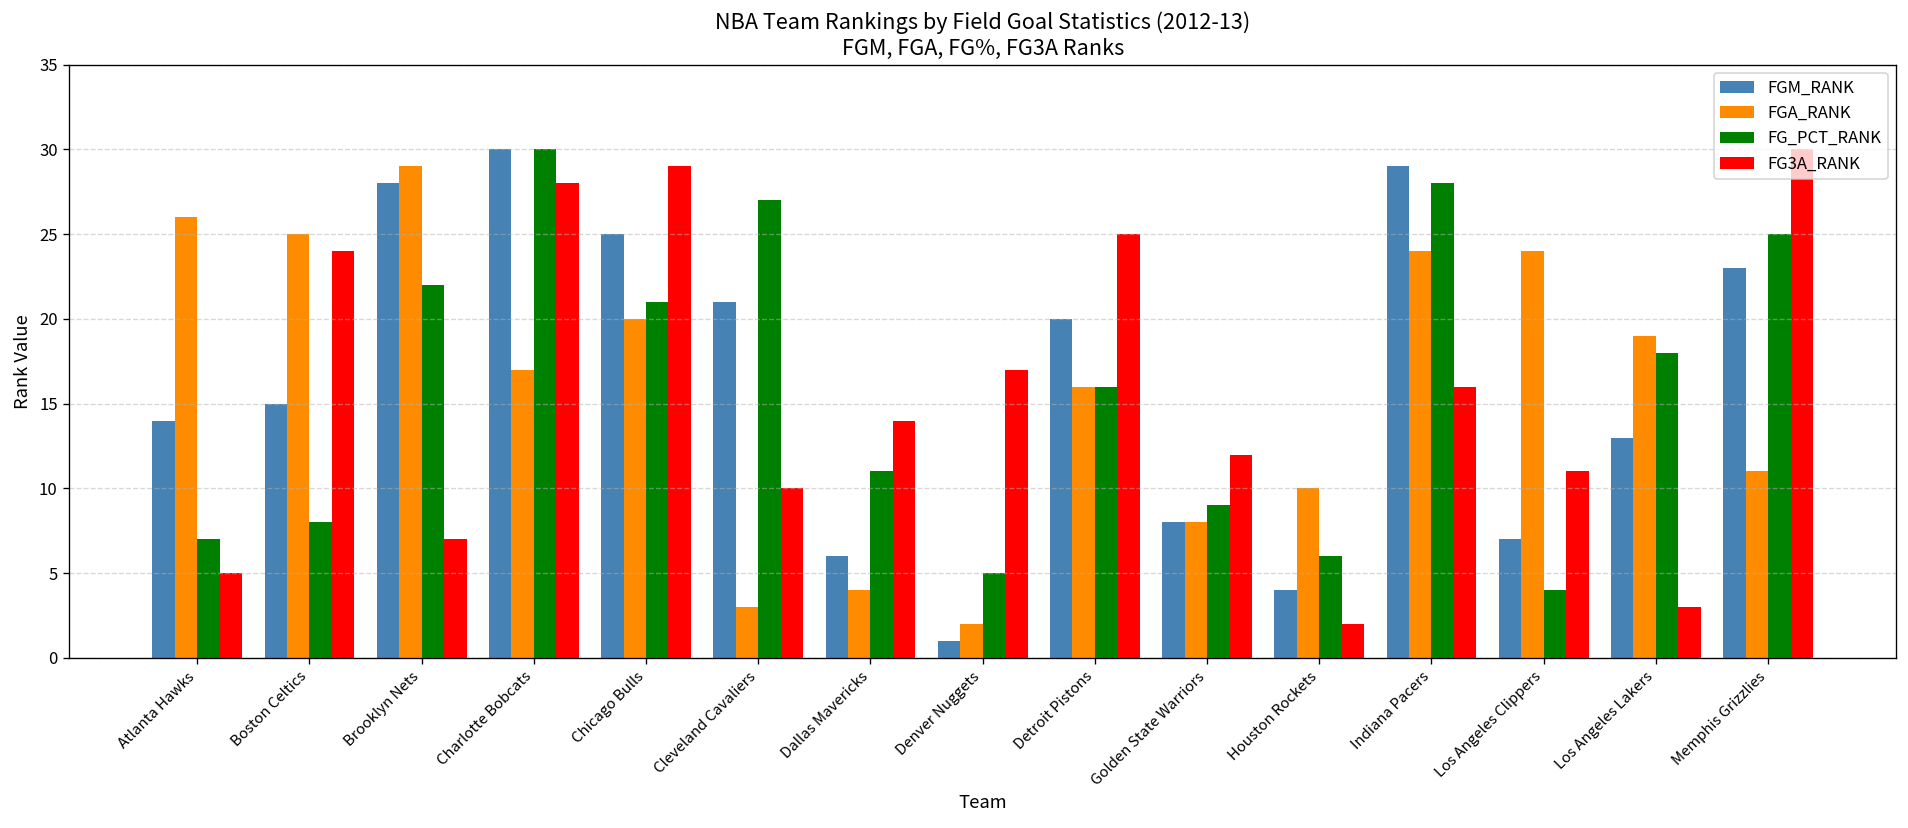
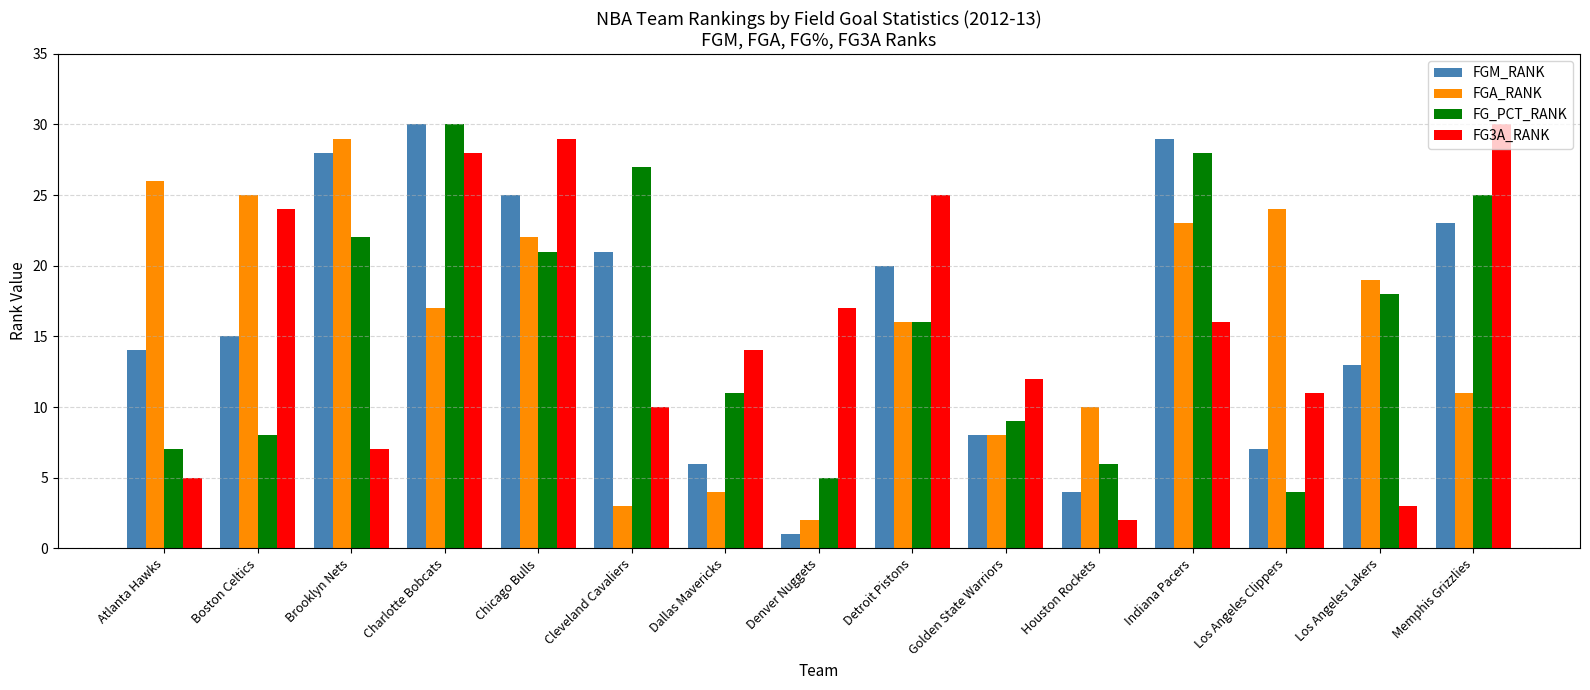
  {
    "FGM_RANK": {
      "Atlanta Hawks": 14,
      "Boston Celtics": 15,
      "Brooklyn Nets": 28,
      "Charlotte Bobcats": 30,
      "Chicago Bulls": 25,
      "Cleveland Cavaliers": 21,
      "Dallas Mavericks": 6,
      "Denver Nuggets": 1,
      "Detroit Pistons": 20,
      "Golden State Warriors": 8,
      "Houston Rockets": 4,
      "Indiana Pacers": 29,
      "Los Angeles Clippers": 7,
      "Los Angeles Lakers": 13,
      "Memphis Grizzlies": 23
    },
    "FGA_RANK": {
      "Atlanta Hawks": 26,
      "Boston Celtics": 25,
      "Brooklyn Nets": 29,
      "Charlotte Bobcats": 17,
-     "Chicago Bulls": 20,
+     "Chicago Bulls": 22,
      "Cleveland Cavaliers": 3,
      "Dallas Mavericks": 4,
      "Denver Nuggets": 2,
      "Detroit Pistons": 16,
      "Golden State Warriors": 8,
      "Houston Rockets": 10,
-     "Indiana Pacers": 24,
+     "Indiana Pacers": 23,
      "Los Angeles Clippers": 24,
      "Los Angeles Lakers": 19,
      "Memphis Grizzlies": 11
    },
    "FG_PCT_RANK": {
      "Atlanta Hawks": 7,
      "Boston Celtics": 8,
      "Brooklyn Nets": 22,
      "Charlotte Bobcats": 30,
      "Chicago Bulls": 21,
      "Cleveland Cavaliers": 27,
      "Dallas Mavericks": 11,
      "Denver Nuggets": 5,
      "Detroit Pistons": 16,
      "Golden State Warriors": 9,
      "Houston Rockets": 6,
      "Indiana Pacers": 28,
      "Los Angeles Clippers": 4,
      "Los Angeles Lakers": 18,
      "Memphis Grizzlies": 25
    },
    "FG3A_RANK": {
      "Atlanta Hawks": 5,
      "Boston Celtics": 24,
      "Brooklyn Nets": 7,
      "Charlotte Bobcats": 28,
      "Chicago Bulls": 29,
      "Cleveland Cavaliers": 10,
      "Dallas Mavericks": 14,
      "Denver Nuggets": 17,
      "Detroit Pistons": 25,
      "Golden State Warriors": 12,
      "Houston Rockets": 2,
      "Indiana Pacers": 16,
      "Los Angeles Clippers": 11,
      "Los Angeles Lakers": 3
    }
  }
